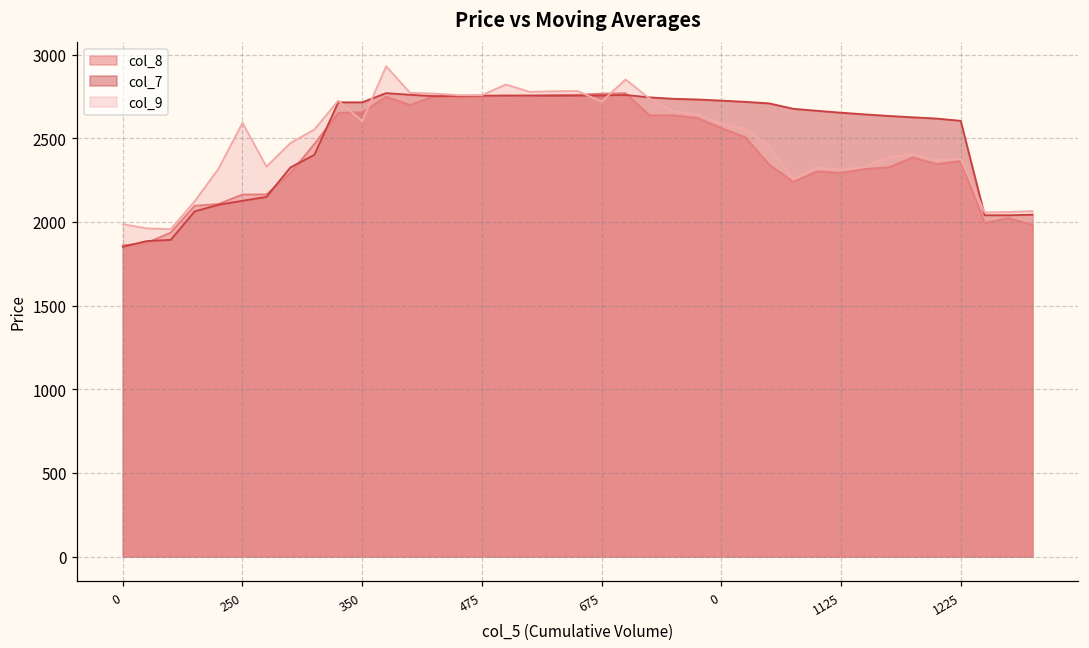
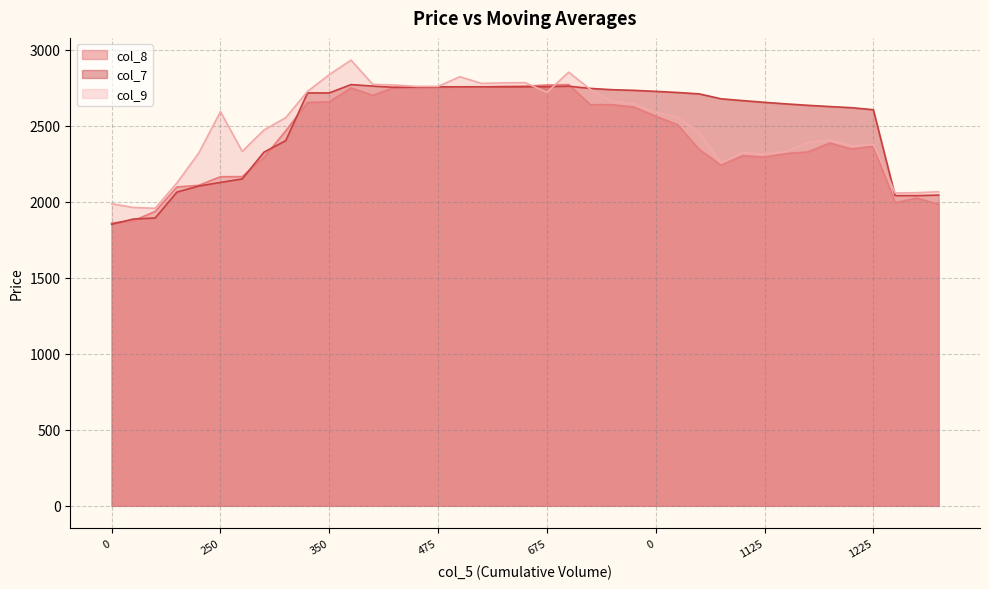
  {
    "col_9": {
      "250": 2590,
-     "350": 2600,
+     "350": 2840,
      "675": 2720,
      "1125": 2310
    }
  }
